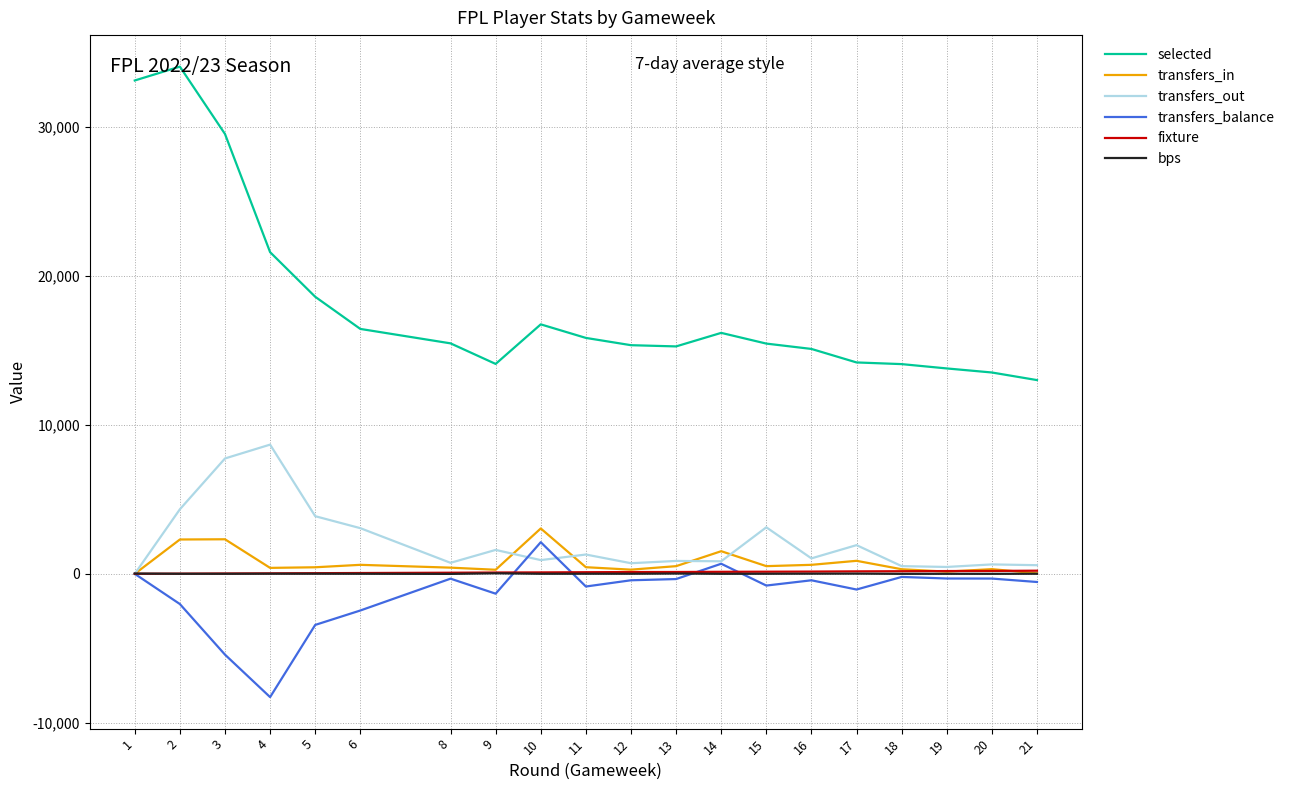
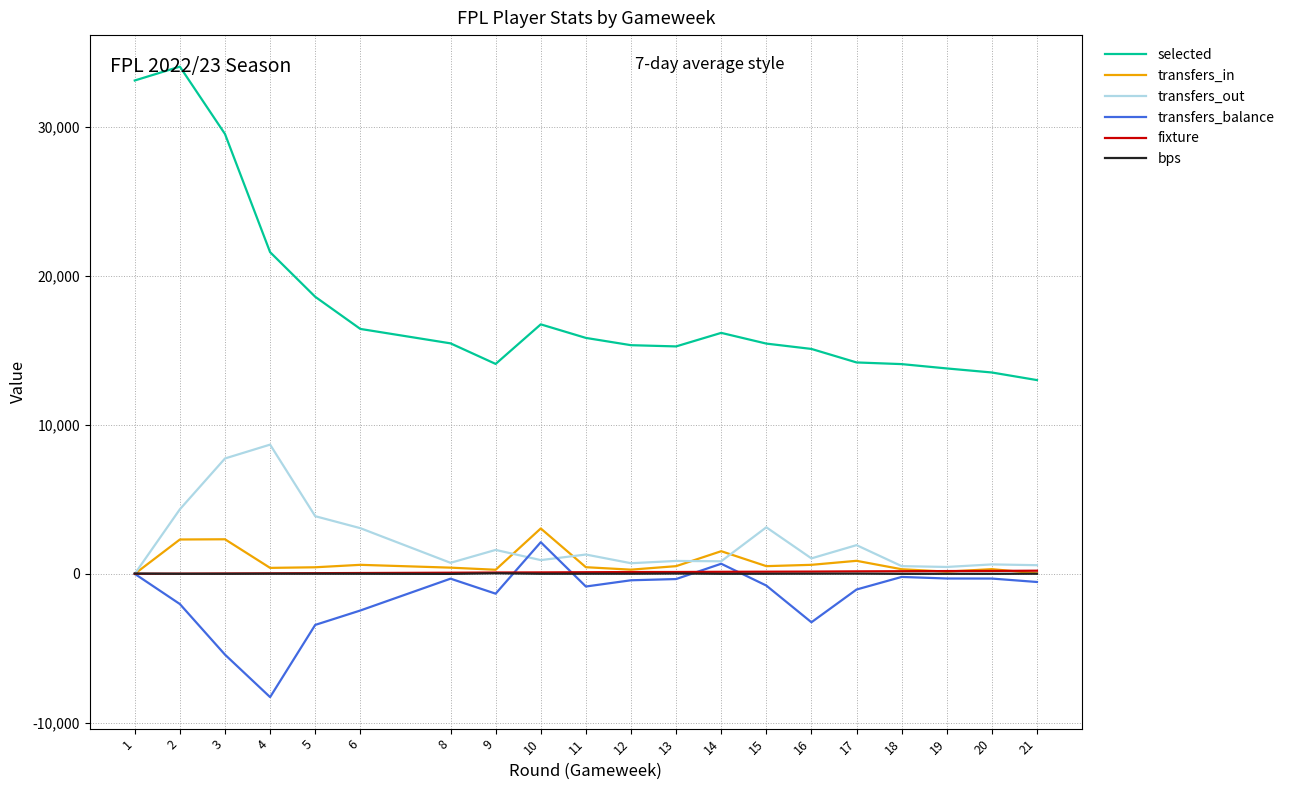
  {
    "selected": {
      "1": "33,100",
      "3": "29,500",
      "4": "21,600",
      "5": "18,600",
      "6": "16,400",
      "8": "15,500",
      "9": "14,100",
      "10": "16,700",
      "11": "15,800",
      "12": "15,300",
      "13": "15,300",
      "14": "16,200",
      "15": "15,400",
      "16": "15,100",
      "17": "14,200",
      "18": "14,100",
      "19": "13,800",
      "20": "13,500",
      "21": "13,000"
    },
    "transfers_in": {
      "2": "2,300",
      "3": "2,300",
      "4": "400",
      "5": "400",
      "6": "600",
      "8": "400",
      "9": "300",
      "10": "3,000",
      "11": "400",
      "13": "500",
      "14": "1,500",
      "15": "500",
      "16": "600",
      "17": "900"
    },
    "transfers_out": {
      "2": "4,300",
      "3": "7,700",
      "4": "8,700",
      "5": "3,900",
      "6": "3,100",
      "8": "700",
      "9": "1,600",
      "10": "900",
      "11": "1,300",
      "12": "700",
      "13": "900",
      "15": "3,100",
      "16": "1,000",
      "17": "1,900",
      "18": "500",
      "19": "500",
      "20": "600",
      "21": "600"
    },
    "transfers_balance": {
      "2": "-2,000",
      "3": "-5,400",
      "4": "-8,300",
      "5": "-3,400",
      "6": "-2,500",
      "8": "-300",
      "9": "-1,300",
      "10": "2,100",
      "11": "-900",
      "12": "-400",
      "13": "-400",
      "15": "-800",
-     "16": "-400",
+     "16": "-3,200",
      "17": "-1,100",
      "18": "-200",
      "19": "-300",
      "20": "-300",
      "21": "-500"
    },
    "fixture": {
      "21": "200"
    },
    "bps": {
      "18": "0",
      "20": "0"
    }
  }
